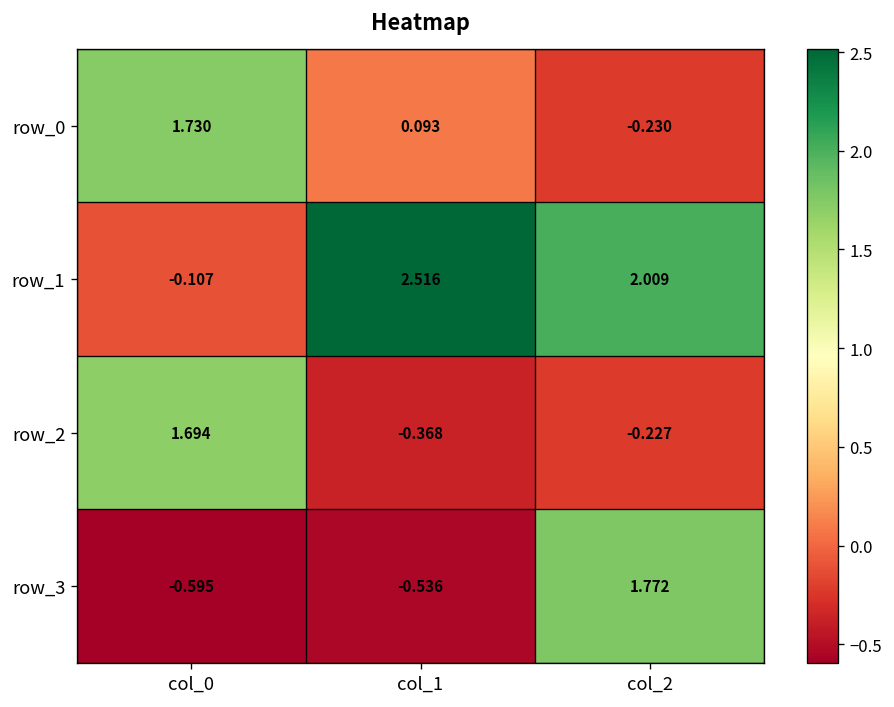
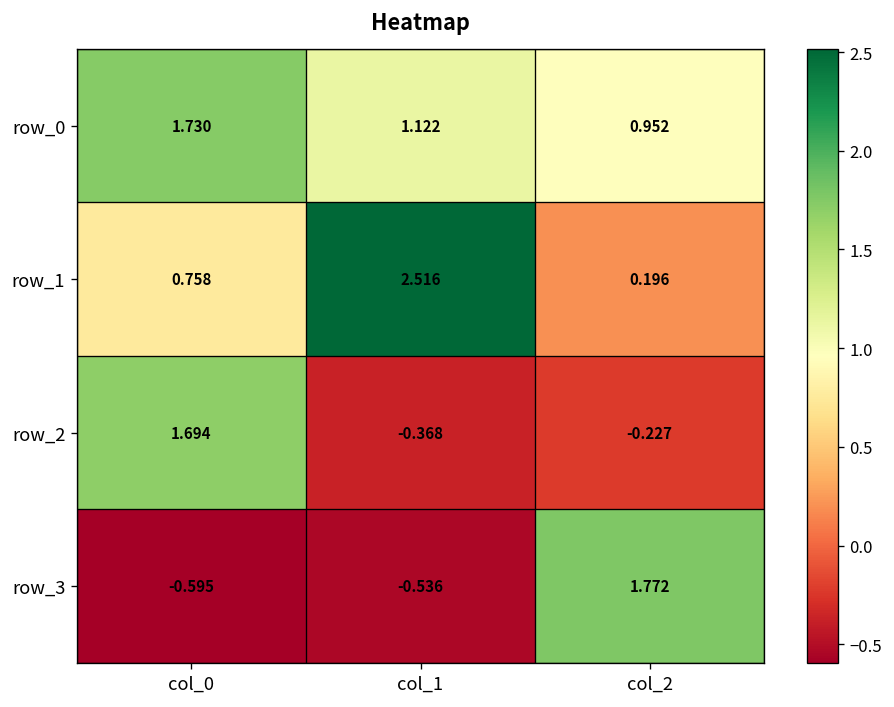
  {
    "row_0": {
      "col_0": 1.730,
-     "col_1": 0.093,
-     "col_2": -0.230
+     "col_1": 1.122,
+     "col_2": 0.952
    },
    "row_1": {
-     "col_0": -0.107,
+     "col_0": 0.758,
      "col_1": 2.516,
-     "col_2": 2.009
+     "col_2": 0.196
    },
    "row_2": {
      "col_0": 1.694,
      "col_1": -0.368,
      "col_2": -0.227
    },
    "row_3": {
      "col_0": -0.595,
      "col_1": -0.536,
      "col_2": 1.772
    }
  }
